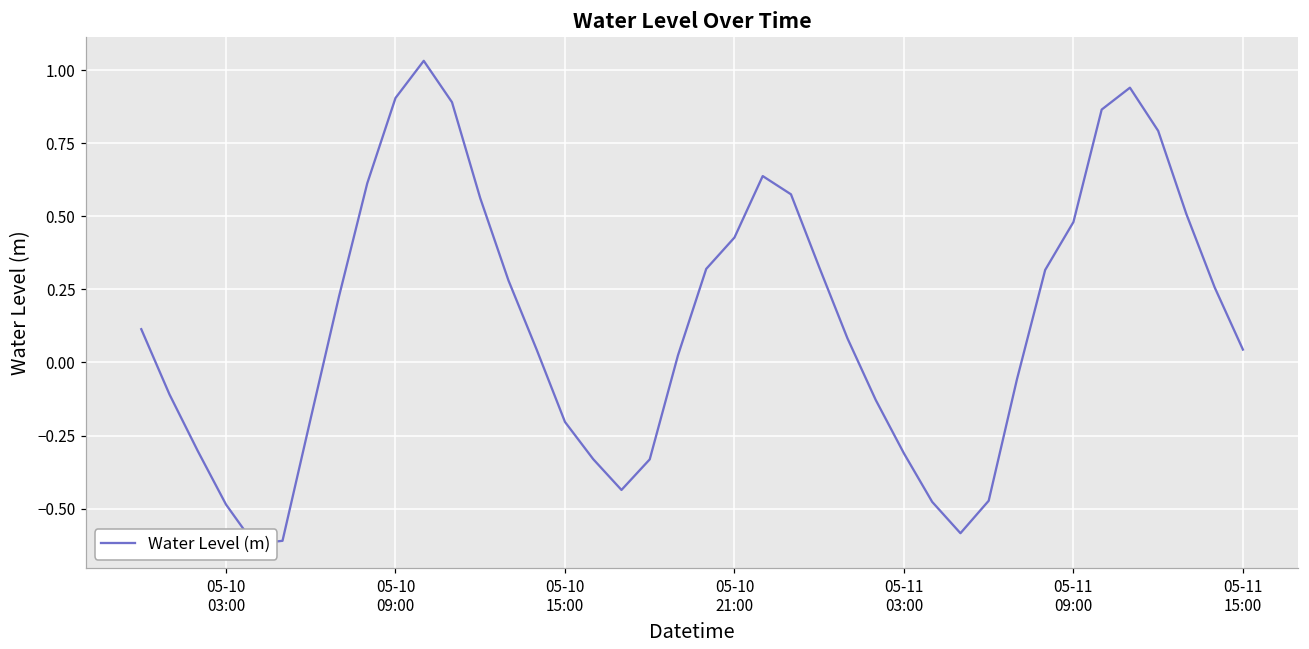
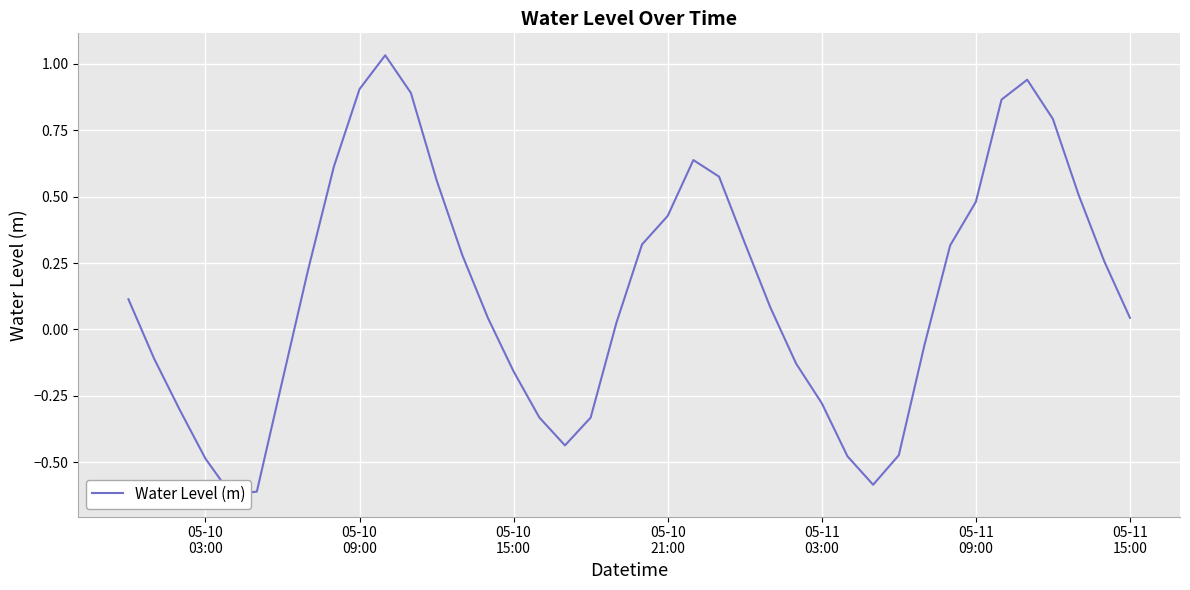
  {
    "05-10 03:00": -0.49,
    "05-10 09:00": 0.90,
-   "05-10 15:00": -0.20,
+   "05-10 15:00": -0.16,
    "05-10 21:00": 0.43,
-   "05-11 03:00": -0.31,
+   "05-11 03:00": -0.28,
    "05-11 09:00": 0.48,
    "05-11 15:00": 0.04
  }
